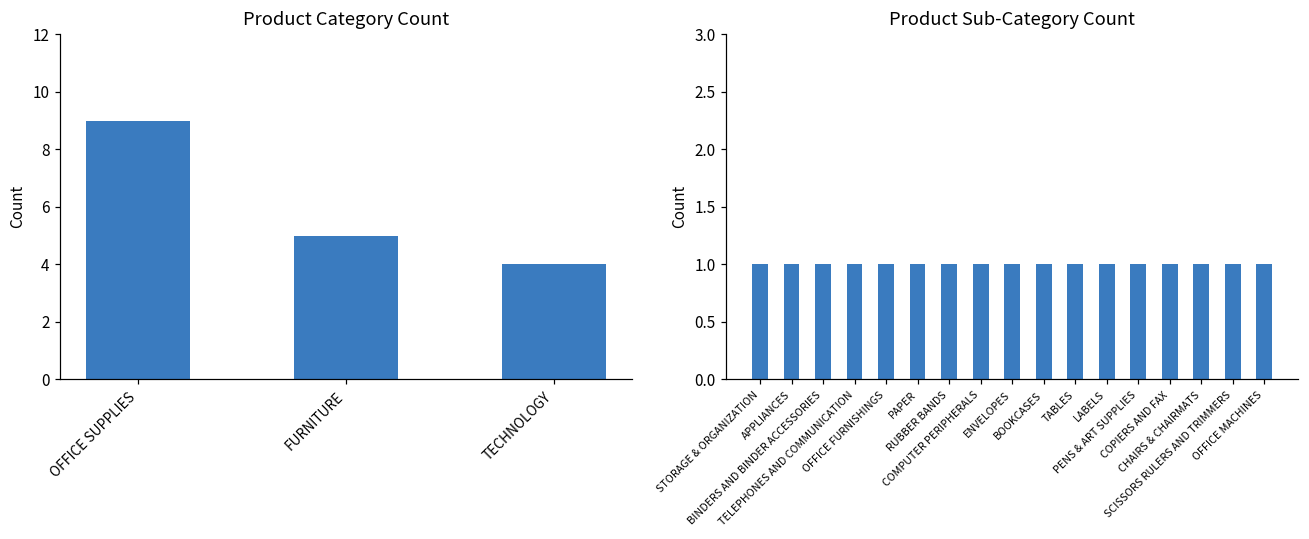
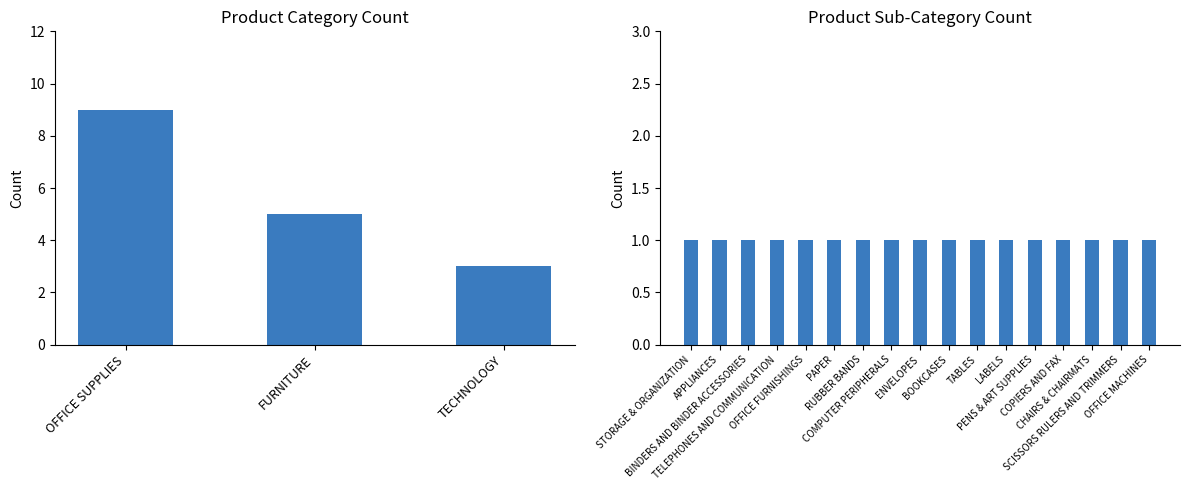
  {
    "Product Category Count": {
      "OFFICE SUPPLIES": 9,
      "FURNITURE": 5,
-     "TECHNOLOGY": 4
+     "TECHNOLOGY": 3
    },
    "Product Sub-Category Count": {
      "STORAGE & ORGANIZATION": 1.00,
      "APPLIANCES": 1.00,
      "BINDERS AND BINDER ACCESSORIES": 1.00,
      "TELEPHONES AND COMMUNICATION": 1.00,
      "OFFICE FURNISHINGS": 1.00,
      "PAPER": 1.00,
      "RUBBER BANDS": 1.00,
      "COMPUTER PERIPHERALS": 1.00,
      "ENVELOPES": 1.00,
      "BOOKCASES": 1.00,
      "TABLES": 1.00,
      "LABELS": 1.00,
      "PENS & ART SUPPLIES": 1.00,
      "COPIERS AND FAX": 1.00,
      "CHAIRS & CHAIRMATS": 1.00,
      "SCISSORS RULERS AND TRIMMERS": 1.00,
      "OFFICE MACHINES": 1.00
    }
  }
